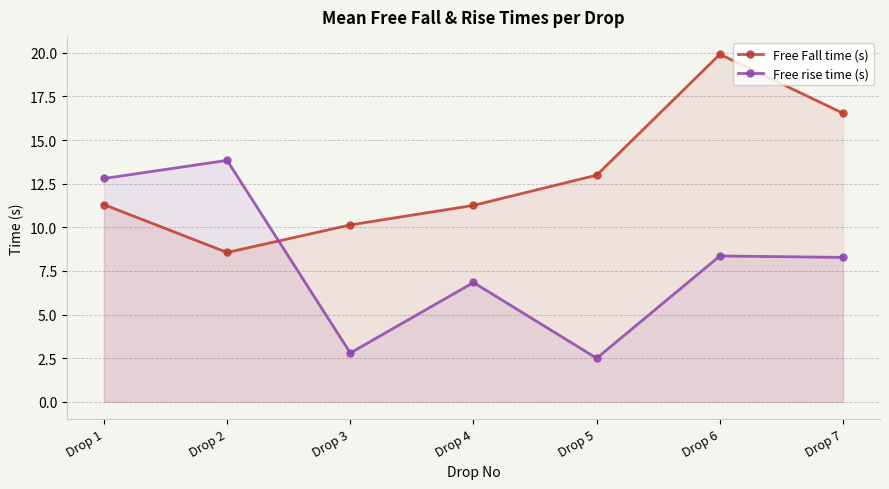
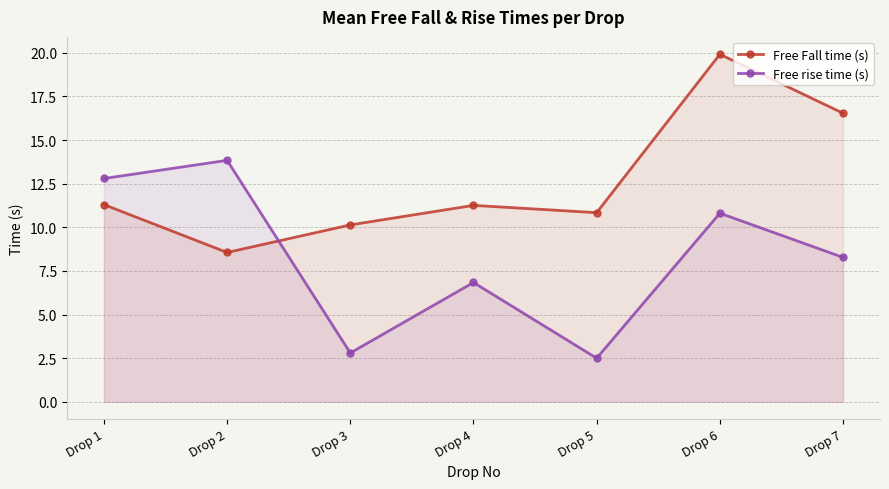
  {
    "Free Fall time (s)": {
      "Drop 1": 11.3,
      "Drop 2": 8.6,
      "Drop 3": 10.1,
      "Drop 4": 11.3,
-     "Drop 5": 13.0,
+     "Drop 5": 10.8,
      "Drop 6": 19.9,
      "Drop 7": 16.5
    },
    "Free rise time (s)": {
      "Drop 1": 12.8,
      "Drop 2": 13.8,
      "Drop 3": 2.8,
      "Drop 4": 6.8,
      "Drop 5": 2.5,
-     "Drop 6": 8.4,
+     "Drop 6": 10.8,
      "Drop 7": 8.3
    }
  }
